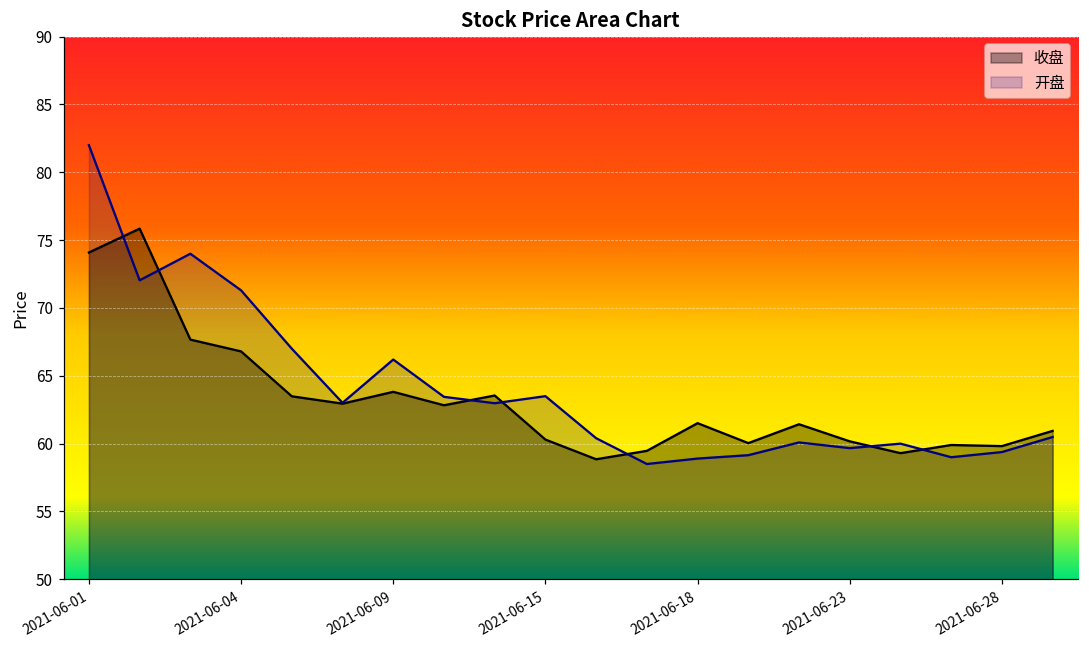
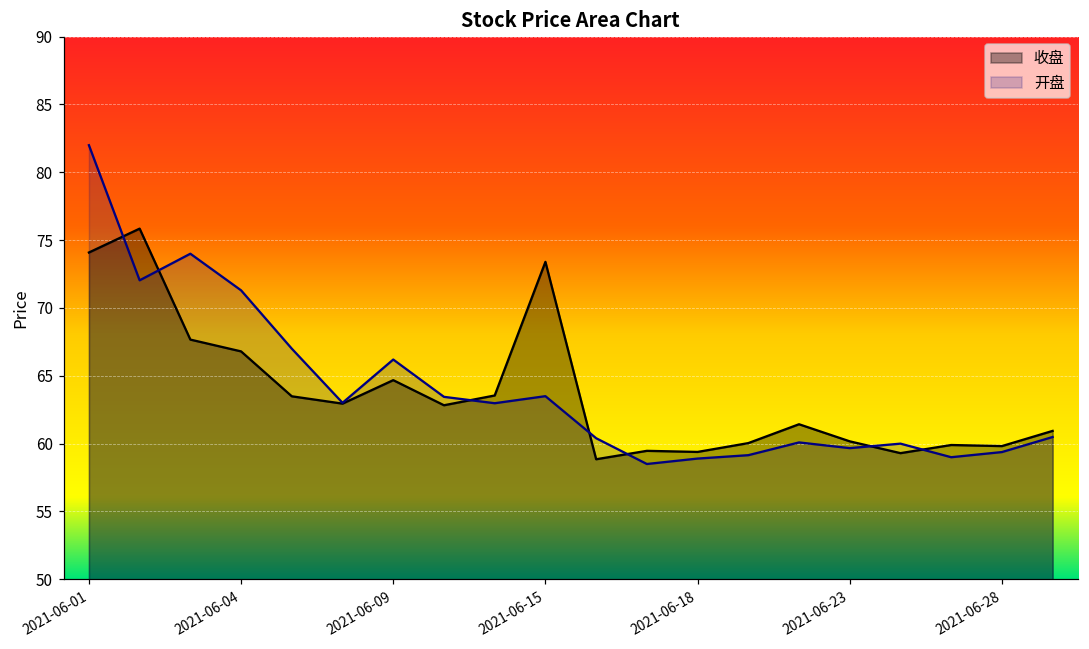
  {
    "收盘": {
      "2021-06-01": 74.1,
      "2021-06-04": 66.8,
-     "2021-06-09": 63.8,
-     "2021-06-15": 60.3,
-     "2021-06-18": 61.5,
+     "2021-06-09": 64.7,
+     "2021-06-15": 73.4,
+     "2021-06-18": 59.4,
      "2021-06-23": 60.2,
      "2021-06-28": 59.8
    },
    "开盘": {
      "2021-06-01": 82.0,
      "2021-06-04": 71.3,
      "2021-06-09": 66.2,
      "2021-06-15": 63.5,
      "2021-06-18": 58.9,
      "2021-06-23": 59.7,
      "2021-06-28": 59.4
    }
  }
